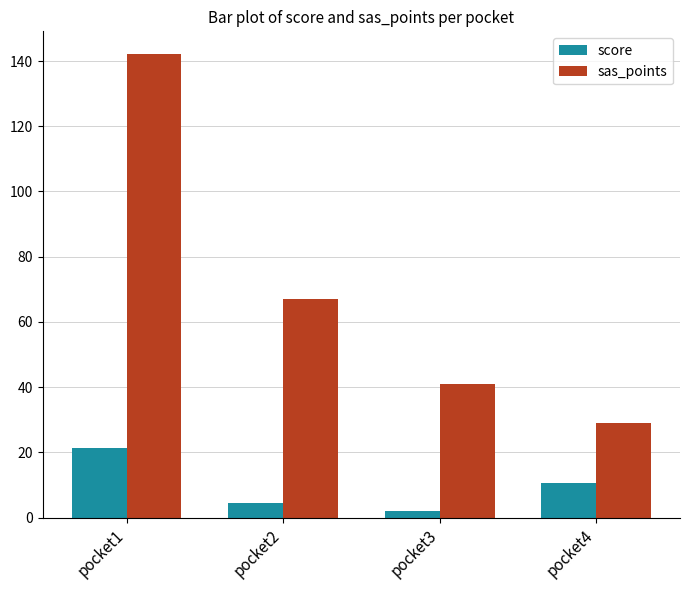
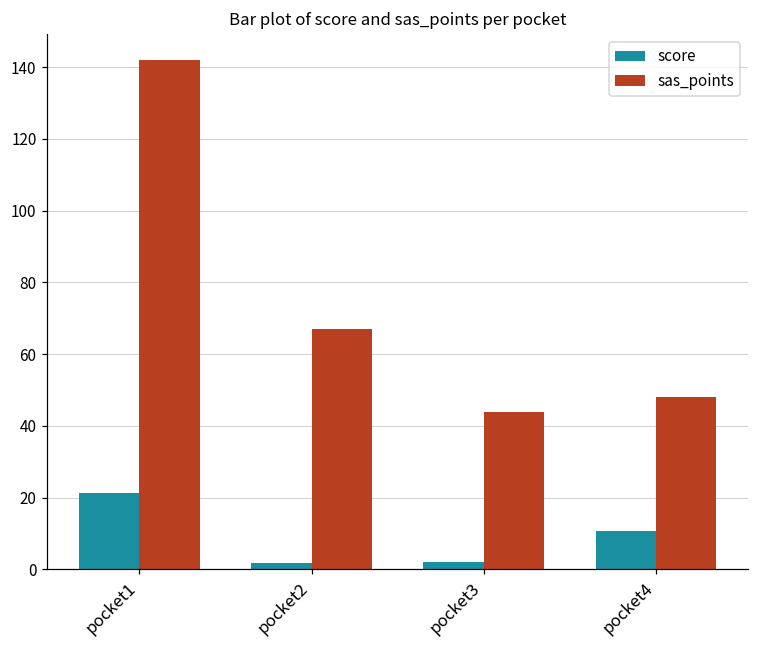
  {
    "score": {
      "pocket1": 21,
-     "pocket2": 4,
+     "pocket2": 2,
      "pocket3": 2,
      "pocket4": 11
    },
    "sas_points": {
      "pocket1": 142,
      "pocket2": 67,
-     "pocket3": 41,
-     "pocket4": 29
+     "pocket3": 44,
+     "pocket4": 48
    }
  }
